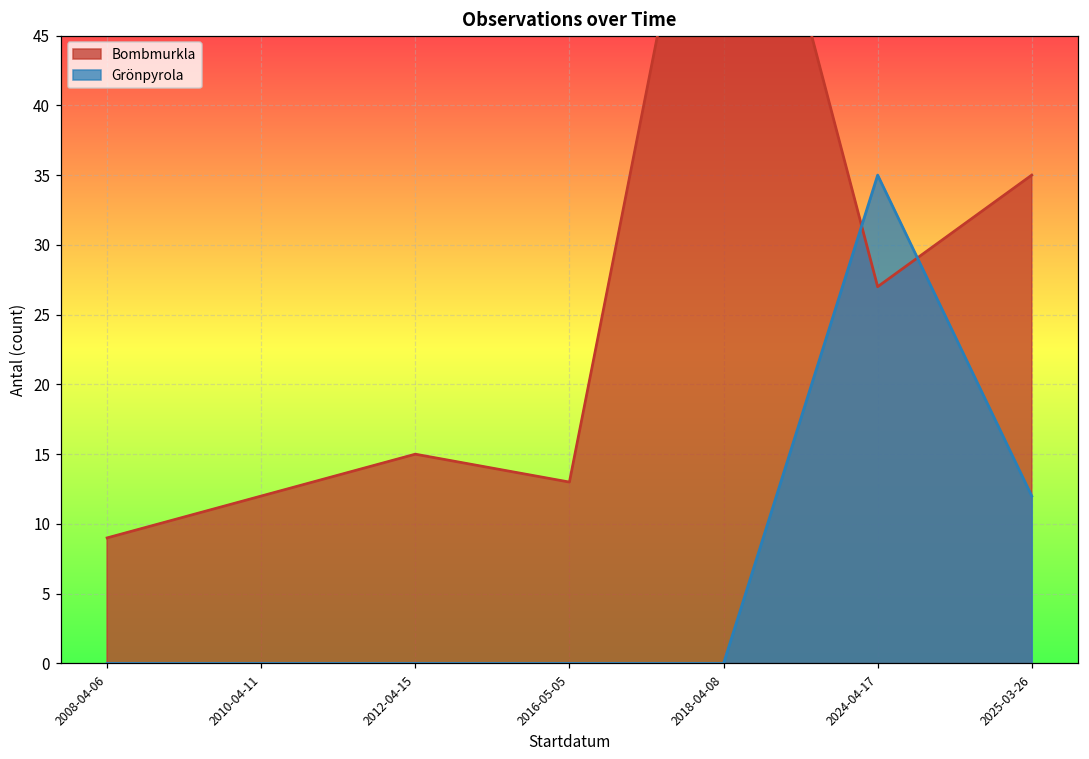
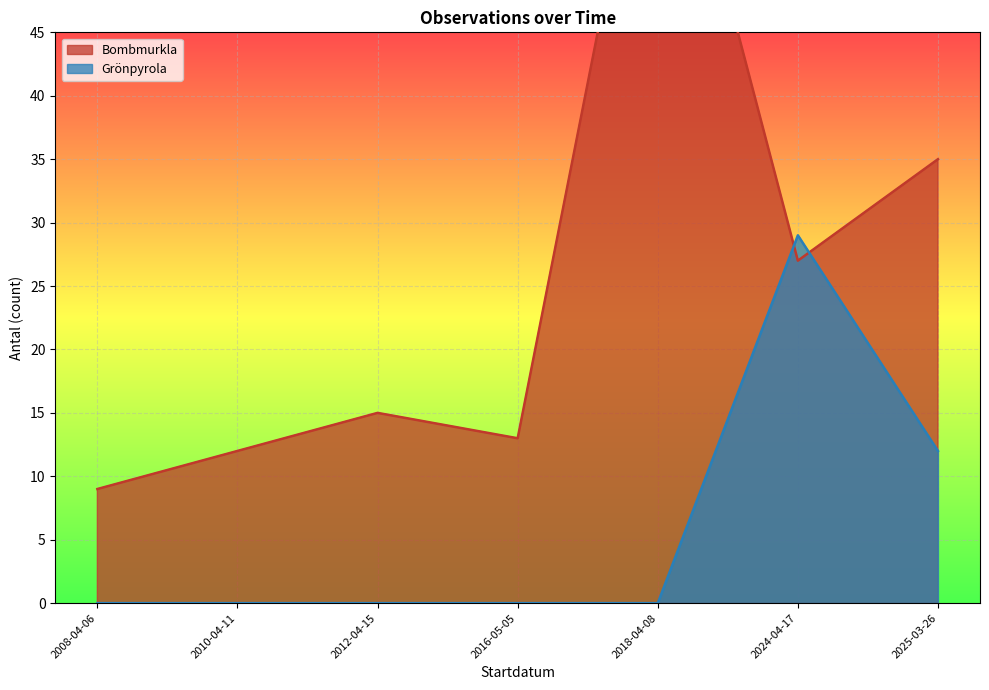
  {
    "Bombmurkla": {
      "2008-04-06": 9,
      "2010-04-11": 12,
      "2012-04-15": 15,
      "2016-05-05": 13,
      "2024-04-17": 27,
      "2025-03-26": 35
    },
    "Grönpyrola": {
      "2008-04-06": 0,
      "2010-04-11": 0,
      "2012-04-15": 0,
      "2016-05-05": 0,
      "2018-04-08": 0,
-     "2024-04-17": 35,
+     "2024-04-17": 29,
      "2025-03-26": 12
    }
  }
